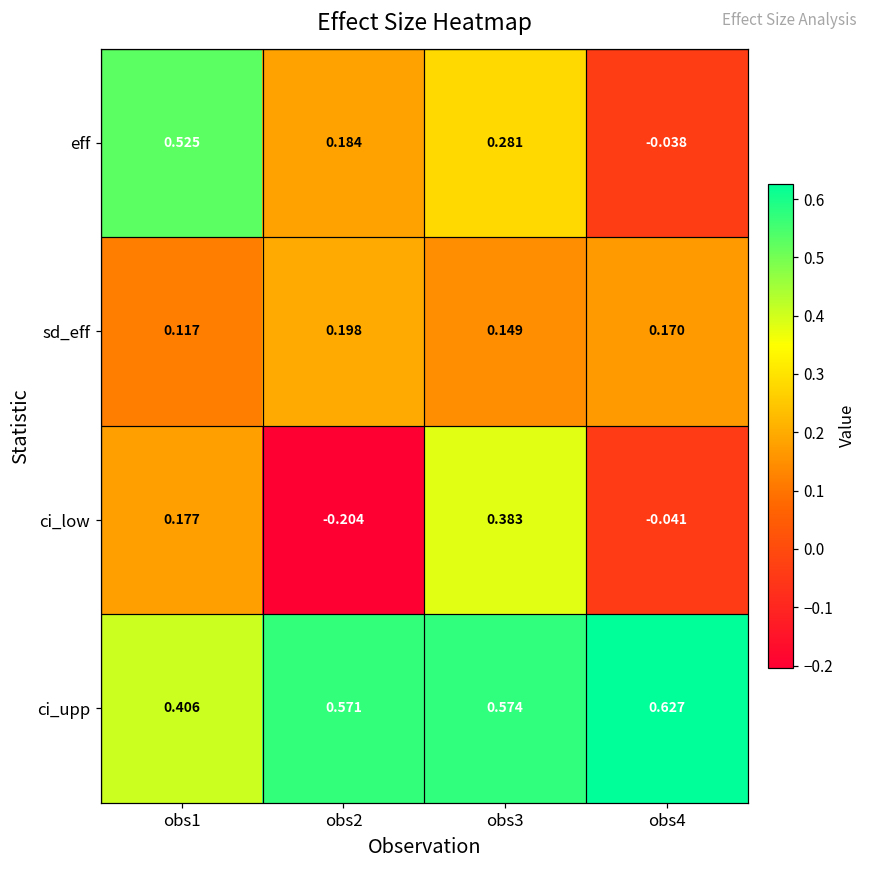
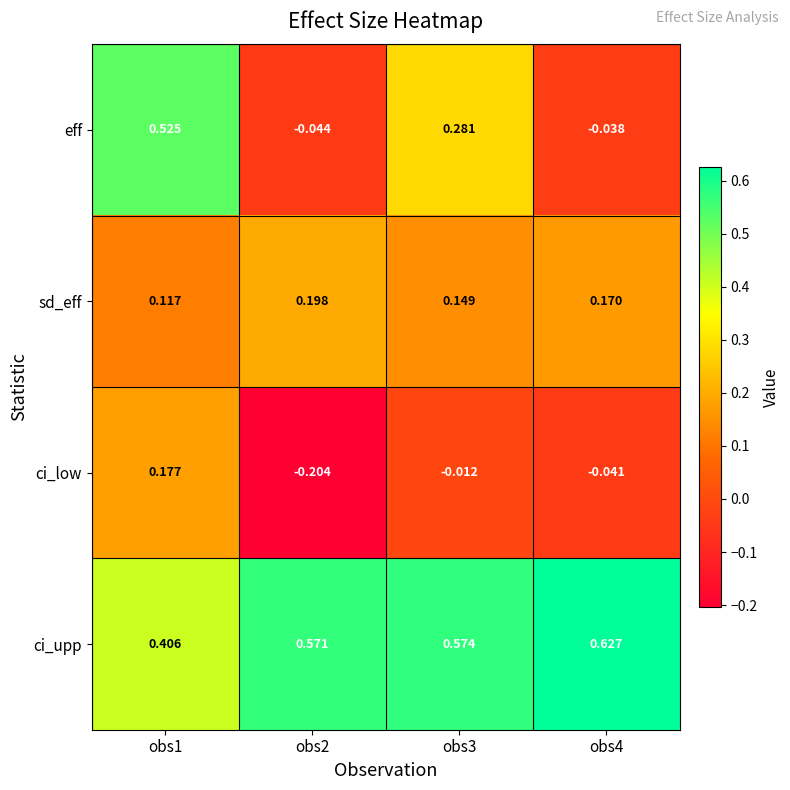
  {
    "eff": {
      "obs1": 0.525,
-     "obs2": 0.184,
+     "obs2": -0.044,
      "obs3": 0.281,
      "obs4": -0.038
    },
    "sd_eff": {
      "obs1": 0.117,
      "obs2": 0.198,
      "obs3": 0.149,
      "obs4": 0.170
    },
    "ci_low": {
      "obs1": 0.177,
      "obs2": -0.204,
-     "obs3": 0.383,
+     "obs3": -0.012,
      "obs4": -0.041
    },
    "ci_upp": {
      "obs1": 0.406,
      "obs2": 0.571,
      "obs3": 0.574,
      "obs4": 0.627
    }
  }
